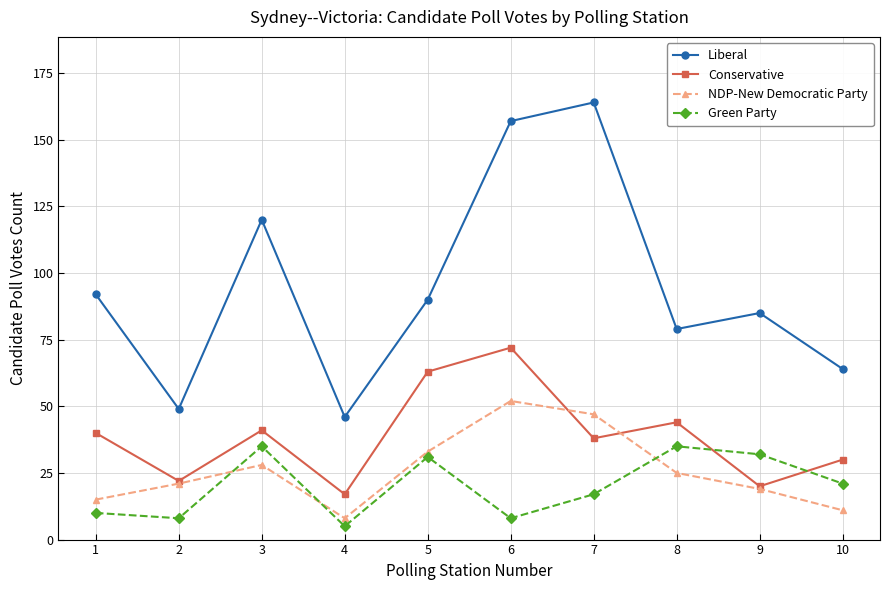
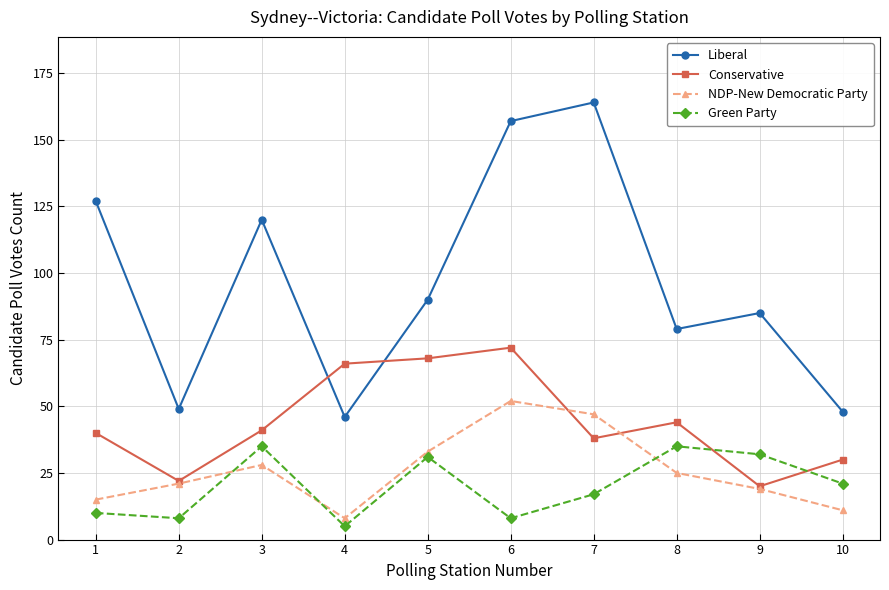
  {
    "Liberal": {
-     "1": 92,
+     "1": 127,
      "2": 49,
      "3": 120,
      "4": 46,
      "5": 90,
      "6": 157,
      "7": 164,
      "8": 79,
      "9": 85,
-     "10": 64
+     "10": 48
    },
    "Conservative": {
      "1": 40,
      "2": 22,
      "3": 41,
-     "4": 17,
-     "5": 63,
+     "4": 66,
+     "5": 68,
      "6": 72,
      "7": 38,
      "8": 44,
      "9": 20,
      "10": 30
    },
    "NDP-New Democratic Party": {
      "1": 15,
      "2": 21,
      "3": 28,
      "4": 8,
      "5": 33,
      "6": 52,
      "7": 47,
      "8": 25,
      "9": 19,
      "10": 11
    },
    "Green Party": {
      "1": 10,
      "2": 8,
      "3": 35,
      "4": 5,
      "5": 31,
      "6": 8,
      "7": 17,
      "8": 35,
      "9": 32,
      "10": 21
    }
  }
